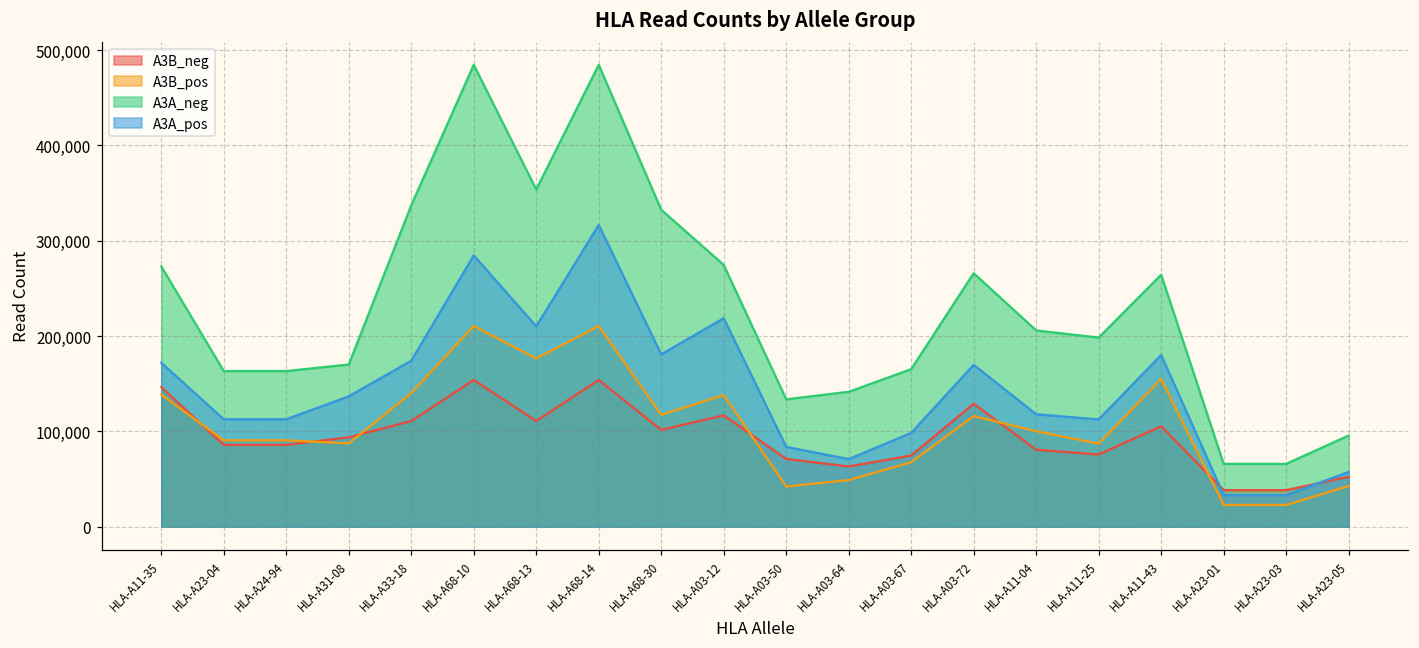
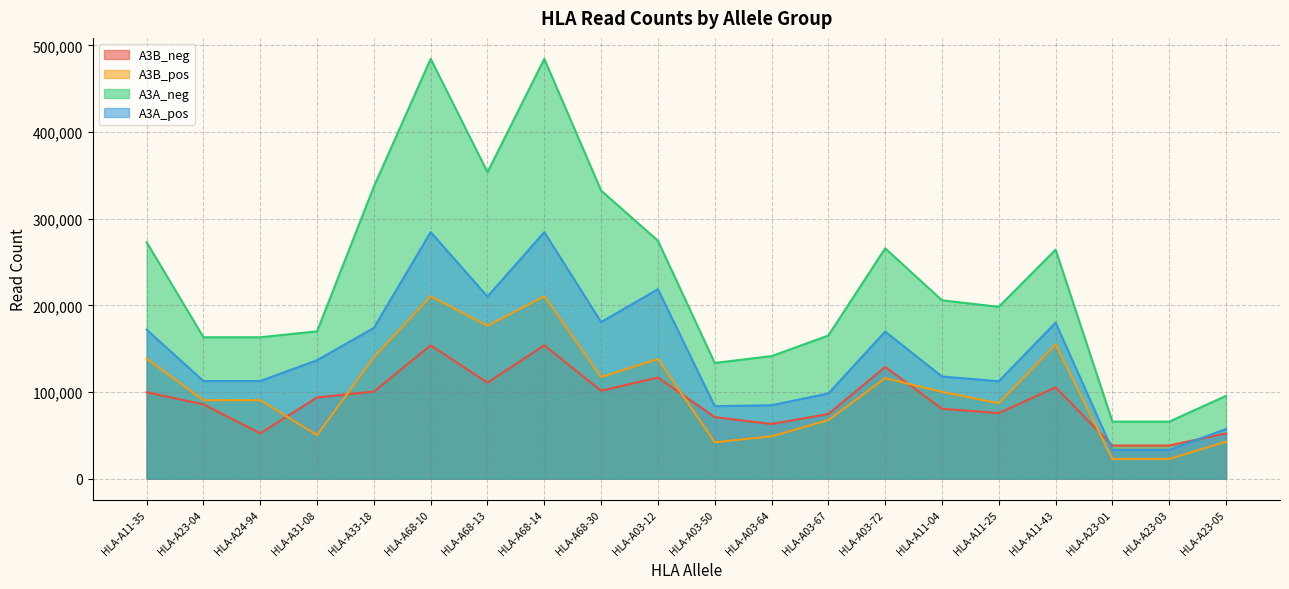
  {
    "A3B_neg": {
-     "HLA-A11-35": "150,000",
+     "HLA-A11-35": "100,000",
      "HLA-A23-04": "90,000",
-     "HLA-A24-94": "90,000",
+     "HLA-A24-94": "50,000",
      "HLA-A31-08": "90,000",
-     "HLA-A33-18": "110,000",
+     "HLA-A33-18": "100,000",
      "HLA-A68-10": "150,000",
      "HLA-A68-13": "110,000",
      "HLA-A68-14": "150,000",
      "HLA-A68-30": "100,000",
      "HLA-A03-12": "120,000",
      "HLA-A03-50": "70,000",
      "HLA-A03-64": "60,000",
      "HLA-A03-67": "70,000",
      "HLA-A03-72": "130,000",
      "HLA-A11-04": "80,000",
      "HLA-A11-25": "80,000",
      "HLA-A11-43": "110,000",
      "HLA-A23-01": "40,000",
      "HLA-A23-03": "40,000",
      "HLA-A23-05": "50,000"
    },
    "A3B_pos": {
      "HLA-A11-35": "140,000",
      "HLA-A23-04": "90,000",
      "HLA-A24-94": "90,000",
-     "HLA-A31-08": "90,000",
+     "HLA-A31-08": "50,000",
      "HLA-A33-18": "140,000",
      "HLA-A68-10": "210,000",
      "HLA-A68-13": "180,000",
      "HLA-A68-14": "210,000",
      "HLA-A68-30": "120,000",
      "HLA-A03-12": "140,000",
      "HLA-A03-50": "40,000",
      "HLA-A03-64": "50,000",
      "HLA-A03-67": "70,000",
      "HLA-A03-72": "120,000",
      "HLA-A11-04": "100,000",
      "HLA-A11-25": "90,000",
      "HLA-A11-43": "150,000",
      "HLA-A23-01": "20,000",
      "HLA-A23-03": "20,000",
      "HLA-A23-05": "40,000"
    },
    "A3A_neg": {
      "HLA-A11-35": "270,000",
      "HLA-A23-04": "160,000",
      "HLA-A24-94": "160,000",
      "HLA-A31-08": "170,000",
      "HLA-A33-18": "340,000",
      "HLA-A68-10": "480,000",
      "HLA-A68-13": "350,000",
      "HLA-A68-14": "480,000",
      "HLA-A68-30": "330,000",
      "HLA-A03-12": "270,000",
      "HLA-A03-50": "130,000",
      "HLA-A03-64": "140,000",
      "HLA-A03-67": "170,000",
      "HLA-A03-72": "270,000",
      "HLA-A11-04": "210,000",
      "HLA-A11-25": "200,000",
      "HLA-A11-43": "260,000",
      "HLA-A23-01": "70,000",
      "HLA-A23-03": "70,000",
      "HLA-A23-05": "100,000"
    },
    "A3A_pos": {
      "HLA-A11-35": "170,000",
      "HLA-A23-04": "110,000",
      "HLA-A24-94": "110,000",
      "HLA-A31-08": "140,000",
      "HLA-A33-18": "170,000",
      "HLA-A68-10": "280,000",
      "HLA-A68-13": "210,000",
-     "HLA-A68-14": "320,000",
+     "HLA-A68-14": "280,000",
      "HLA-A68-30": "180,000",
      "HLA-A03-12": "220,000",
      "HLA-A03-50": "80,000",
-     "HLA-A03-64": "70,000",
+     "HLA-A03-64": "80,000",
      "HLA-A03-67": "100,000",
      "HLA-A03-72": "170,000",
      "HLA-A11-04": "120,000",
      "HLA-A11-25": "110,000",
      "HLA-A11-43": "180,000",
      "HLA-A23-01": "30,000",
      "HLA-A23-03": "30,000",
      "HLA-A23-05": "60,000"
    }
  }
